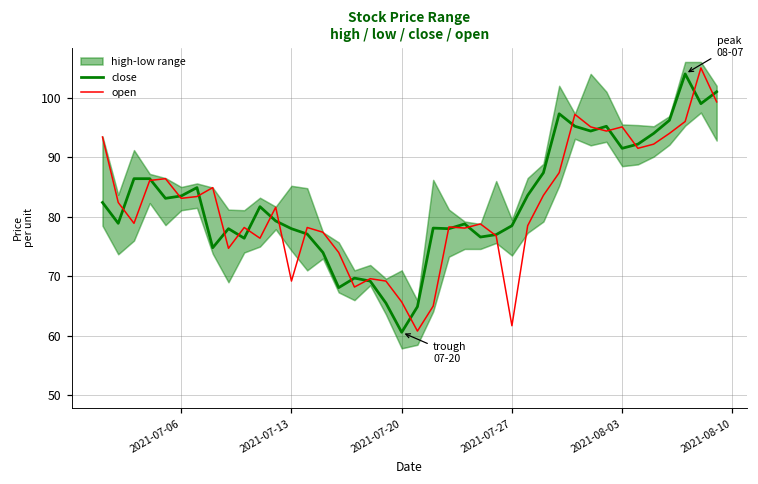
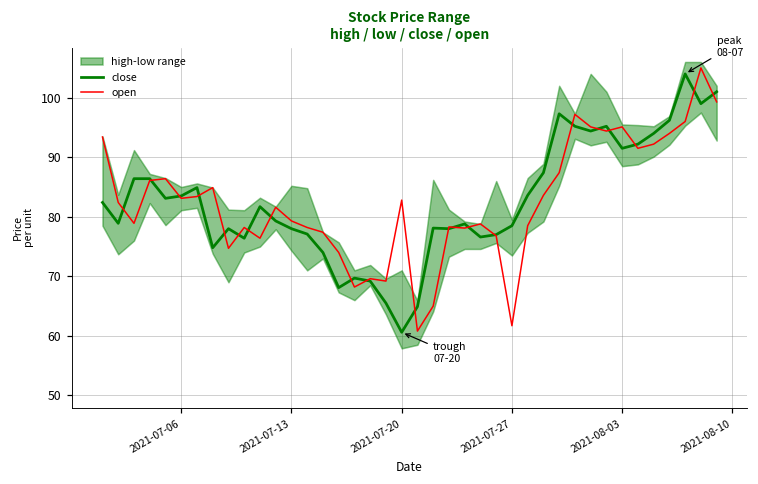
  {
    "open": {
-     "2021-07-13": 69,
-     "2021-07-20": 66,
+     "2021-07-13": 79,
+     "2021-07-20": 83,
      "2021-07-27": 62
    }
  }
